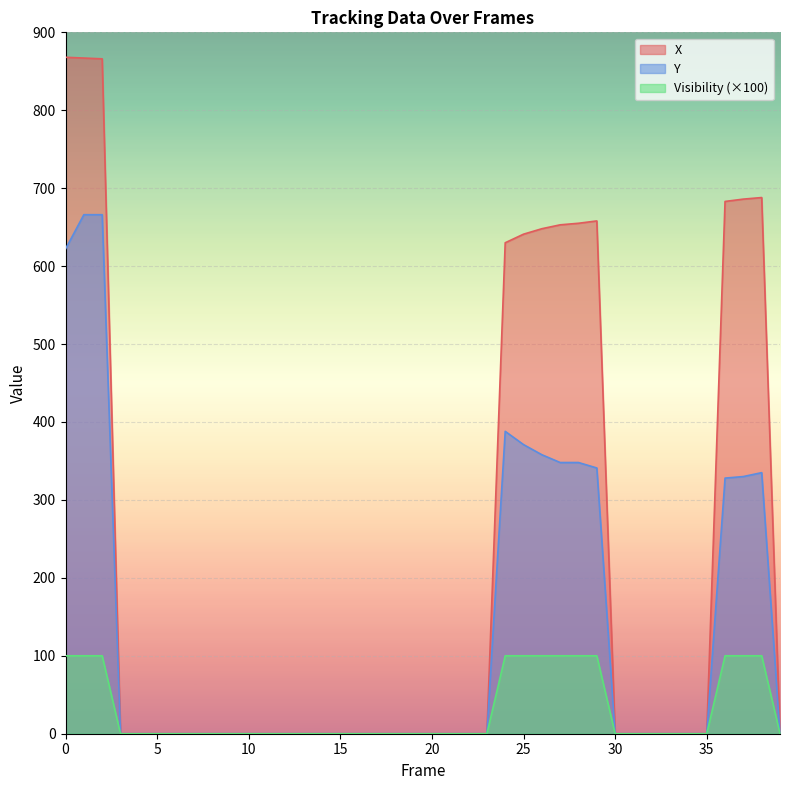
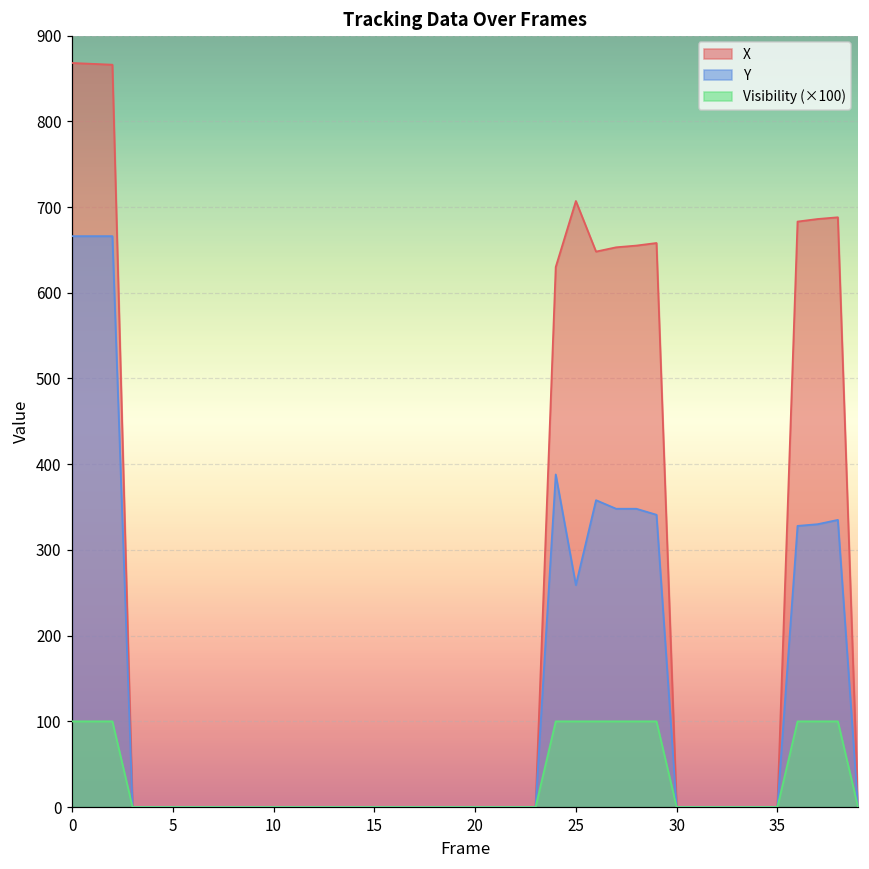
  {
    "X": {
      "0": 870,
-     "25": 640
+     "25": 710
    },
    "Y": {
-     "0": 620,
-     "25": 370
+     "0": 670,
+     "25": 260
    },
    "Visibility (×100)": {
      "0": 100,
      "25": 100
    }
  }
